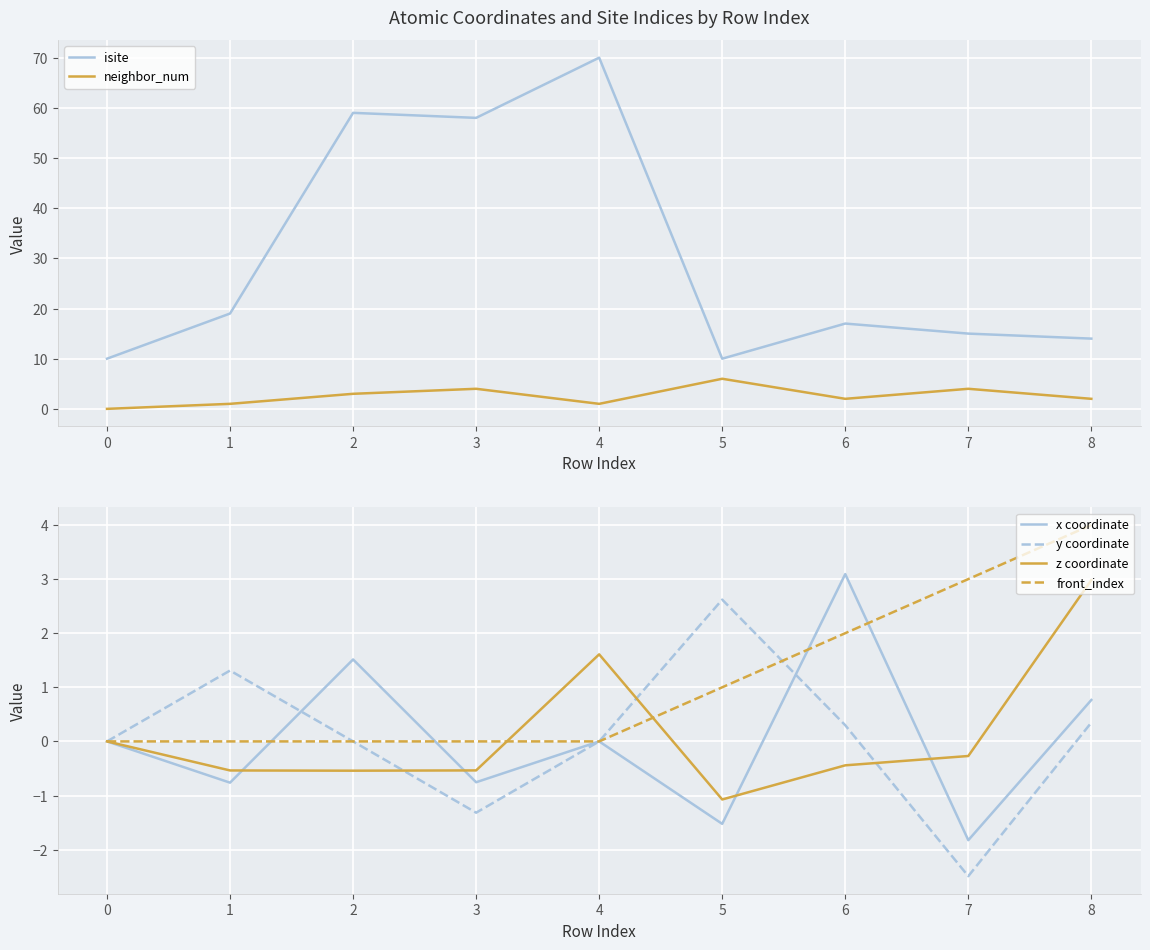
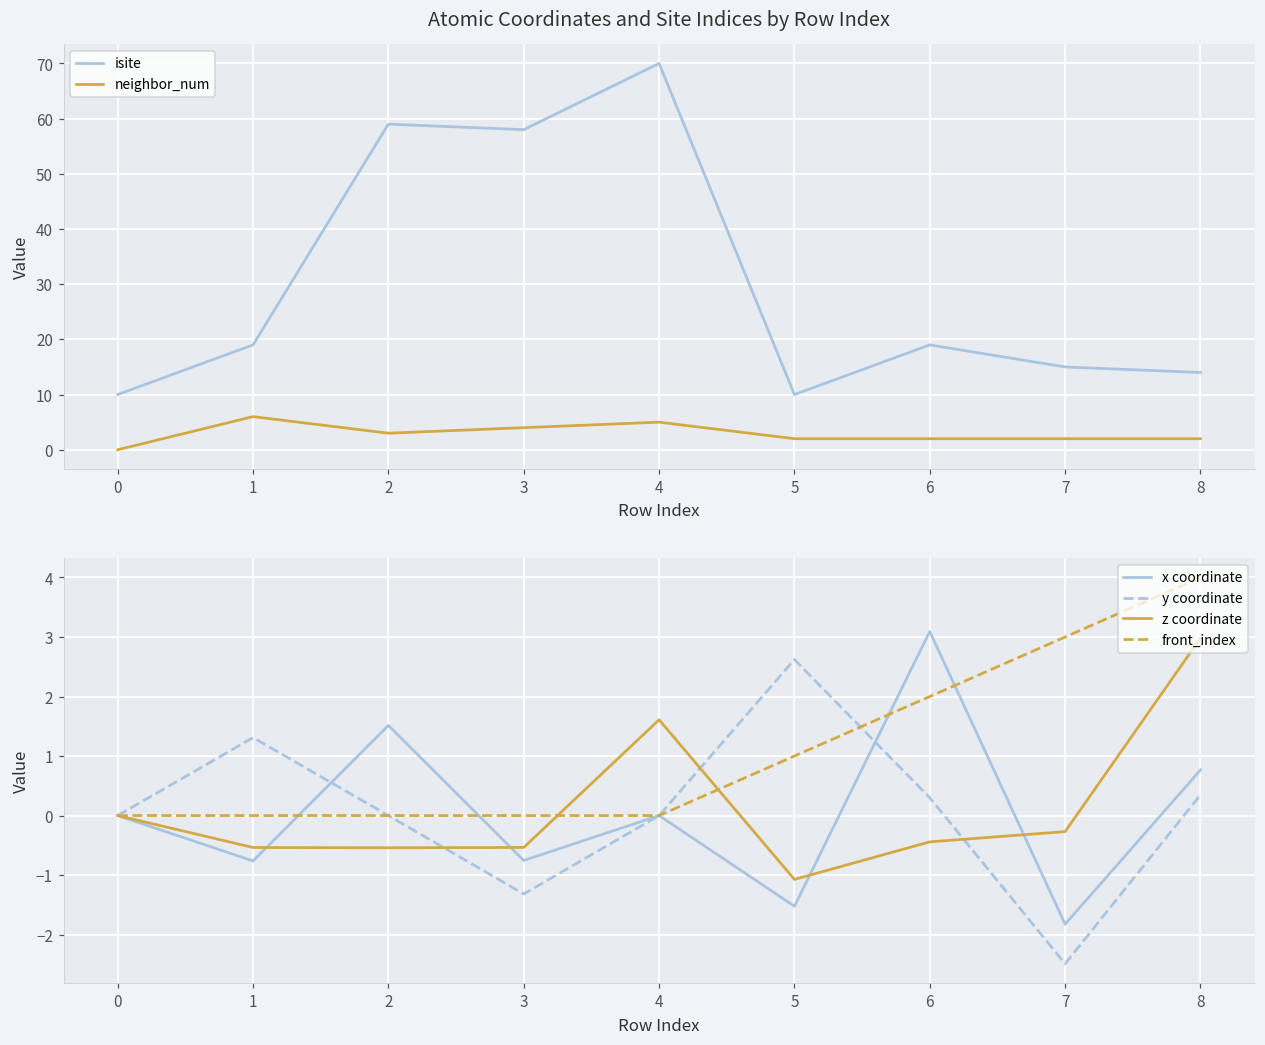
  {
    "Atomic Coordinates and Site Indices by Row Index": {
      "isite": {
        "0": 10,
        "1": 19,
        "2": 59,
        "3": 58,
        "4": 70,
        "5": 10,
-       "6": 17,
+       "6": 19,
        "7": 15,
        "8": 14
      },
      "neighbor_num": {
        "0": 0,
-       "1": 1,
+       "1": 6,
        "2": 3,
        "3": 4,
-       "4": 1,
-       "5": 6,
+       "4": 5,
+       "5": 2,
        "6": 2,
-       "7": 4,
+       "7": 2,
        "8": 2
      }
    }
  }
